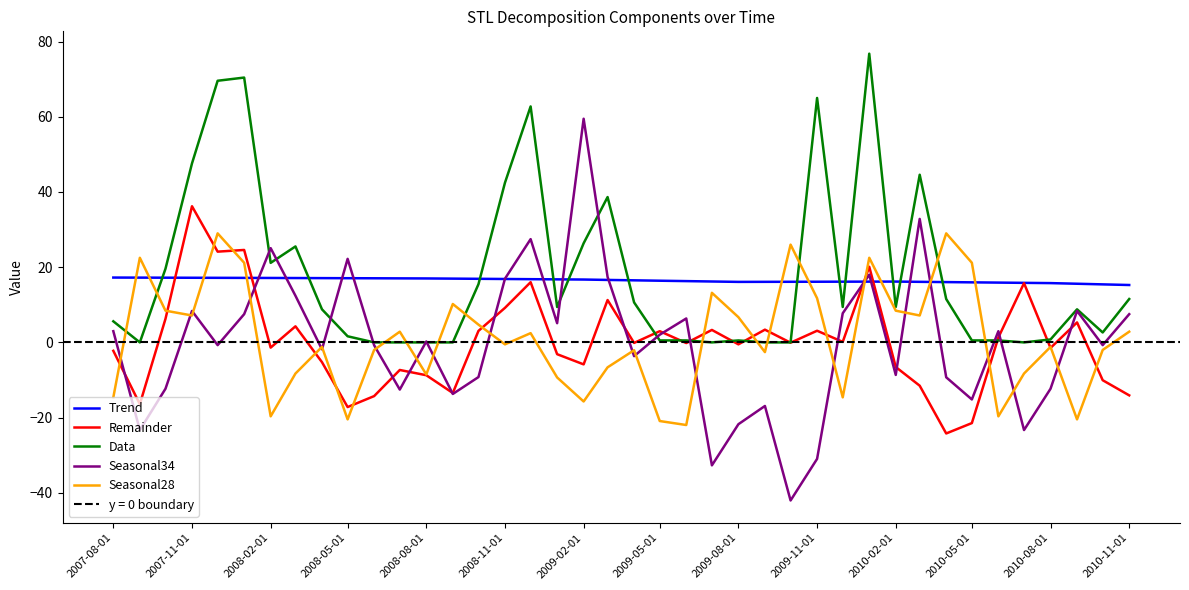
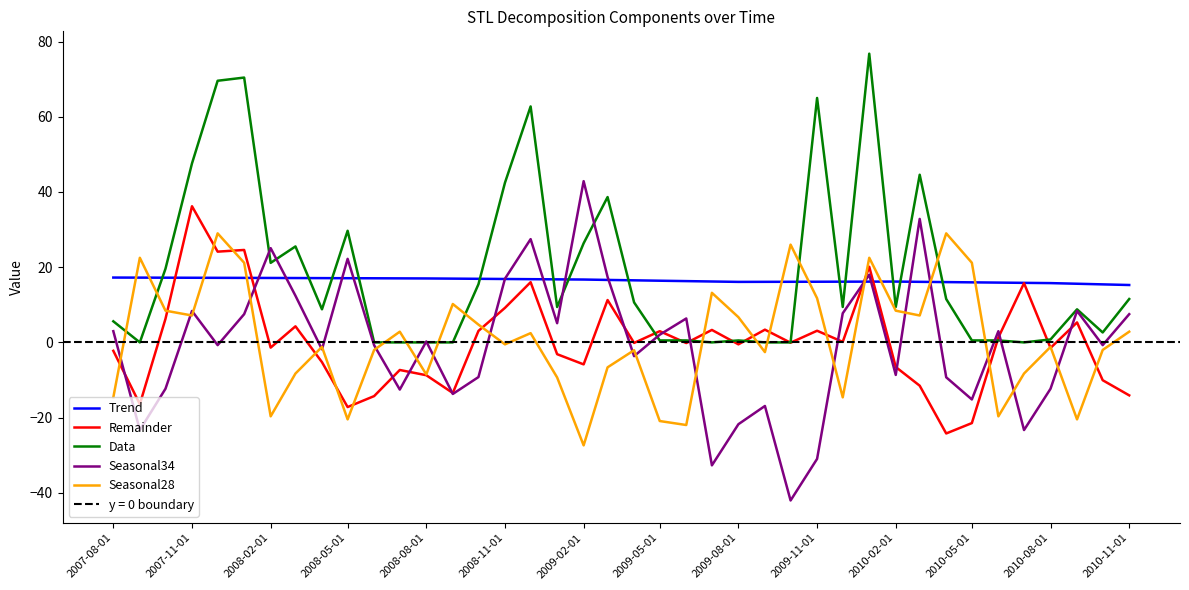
  {
    "Trend": {
      "2007-08-01": 17,
      "2007-11-01": 17,
      "2008-02-01": 17,
      "2008-05-01": 17,
      "2008-08-01": 17,
      "2009-02-01": 17,
      "2009-05-01": 16,
      "2009-08-01": 16,
      "2009-11-01": 16,
      "2010-02-01": 16,
      "2010-05-01": 16,
      "2010-08-01": 16,
      "2010-11-01": 15
    },
    "Remainder": {
      "2007-08-01": -2,
      "2007-11-01": 36,
      "2008-02-01": -1,
      "2008-05-01": -17,
      "2008-11-01": 9,
      "2009-02-01": -6,
      "2009-05-01": 3,
      "2009-08-01": -1,
      "2009-11-01": 3,
      "2010-02-01": -7,
      "2010-05-01": -21,
      "2010-11-01": -14
    },
    "Data": {
      "2007-08-01": 6,
      "2007-11-01": 48,
      "2008-02-01": 21,
-     "2008-05-01": 2,
+     "2008-05-01": 30,
      "2008-11-01": 42,
      "2009-02-01": 26,
      "2009-05-01": 1,
      "2009-08-01": 1,
      "2009-11-01": 65,
      "2010-02-01": 9,
      "2010-05-01": 1,
      "2010-08-01": 1,
      "2010-11-01": 12
    },
    "Seasonal34": {
      "2007-08-01": 3,
      "2007-11-01": 8,
      "2008-02-01": 25,
      "2008-05-01": 22,
-     "2009-02-01": 59,
+     "2009-02-01": 43,
      "2009-05-01": 2,
      "2009-08-01": -22,
      "2009-11-01": -31,
      "2010-02-01": -9,
      "2010-05-01": -15,
      "2010-08-01": -12,
      "2010-11-01": 8
    },
    "Seasonal28": {
      "2007-11-01": 7,
      "2008-02-01": -20,
      "2008-05-01": -20,
      "2008-11-01": -1,
-     "2009-02-01": -16,
+     "2009-02-01": -27,
      "2009-05-01": -21,
      "2009-08-01": 7,
      "2009-11-01": 12,
      "2010-02-01": 8,
      "2010-05-01": 21,
      "2010-11-01": 3
    }
  }
